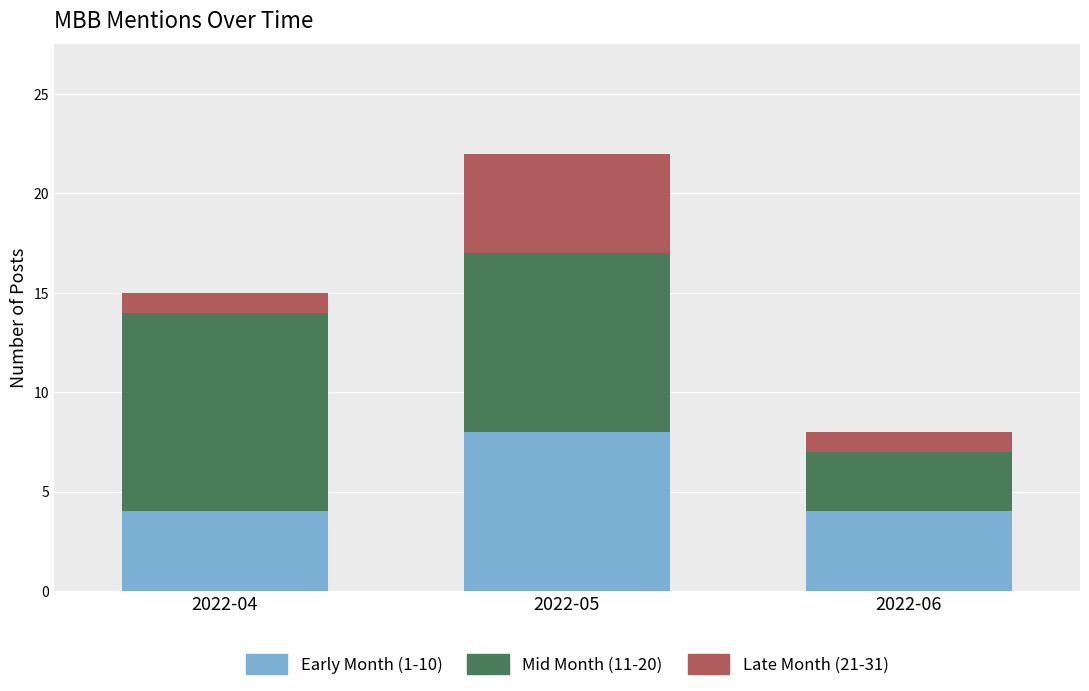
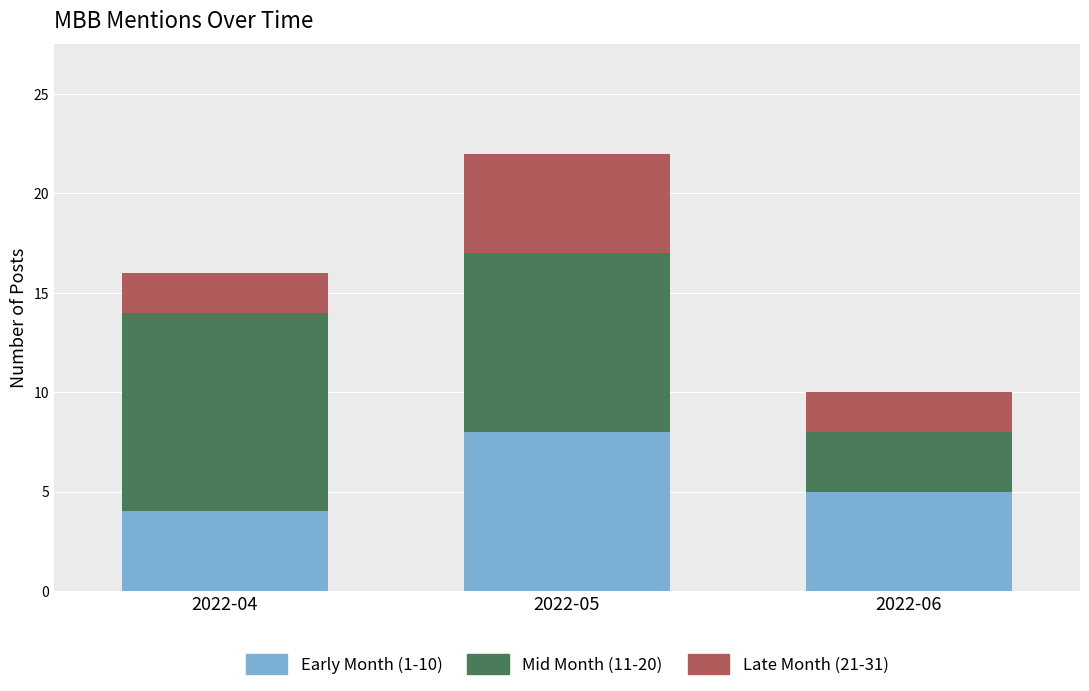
  {
    "Early Month (1-10)": {
      "2022-04": 4,
      "2022-05": 8,
-     "2022-06": 4
+     "2022-06": 5
    },
    "Mid Month (11-20)": {
      "2022-04": 10,
      "2022-05": 9,
      "2022-06": 3
    },
    "Late Month (21-31)": {
-     "2022-04": 1,
+     "2022-04": 2,
      "2022-05": 5,
-     "2022-06": 1
+     "2022-06": 2
    }
  }
